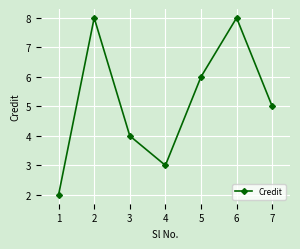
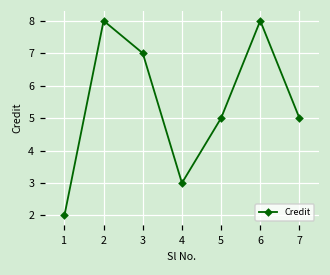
  {
    "1": 2,
    "2": 8,
-   "3": 4,
+   "3": 7,
    "4": 3,
-   "5": 6,
+   "5": 5,
    "6": 8,
    "7": 5
  }
